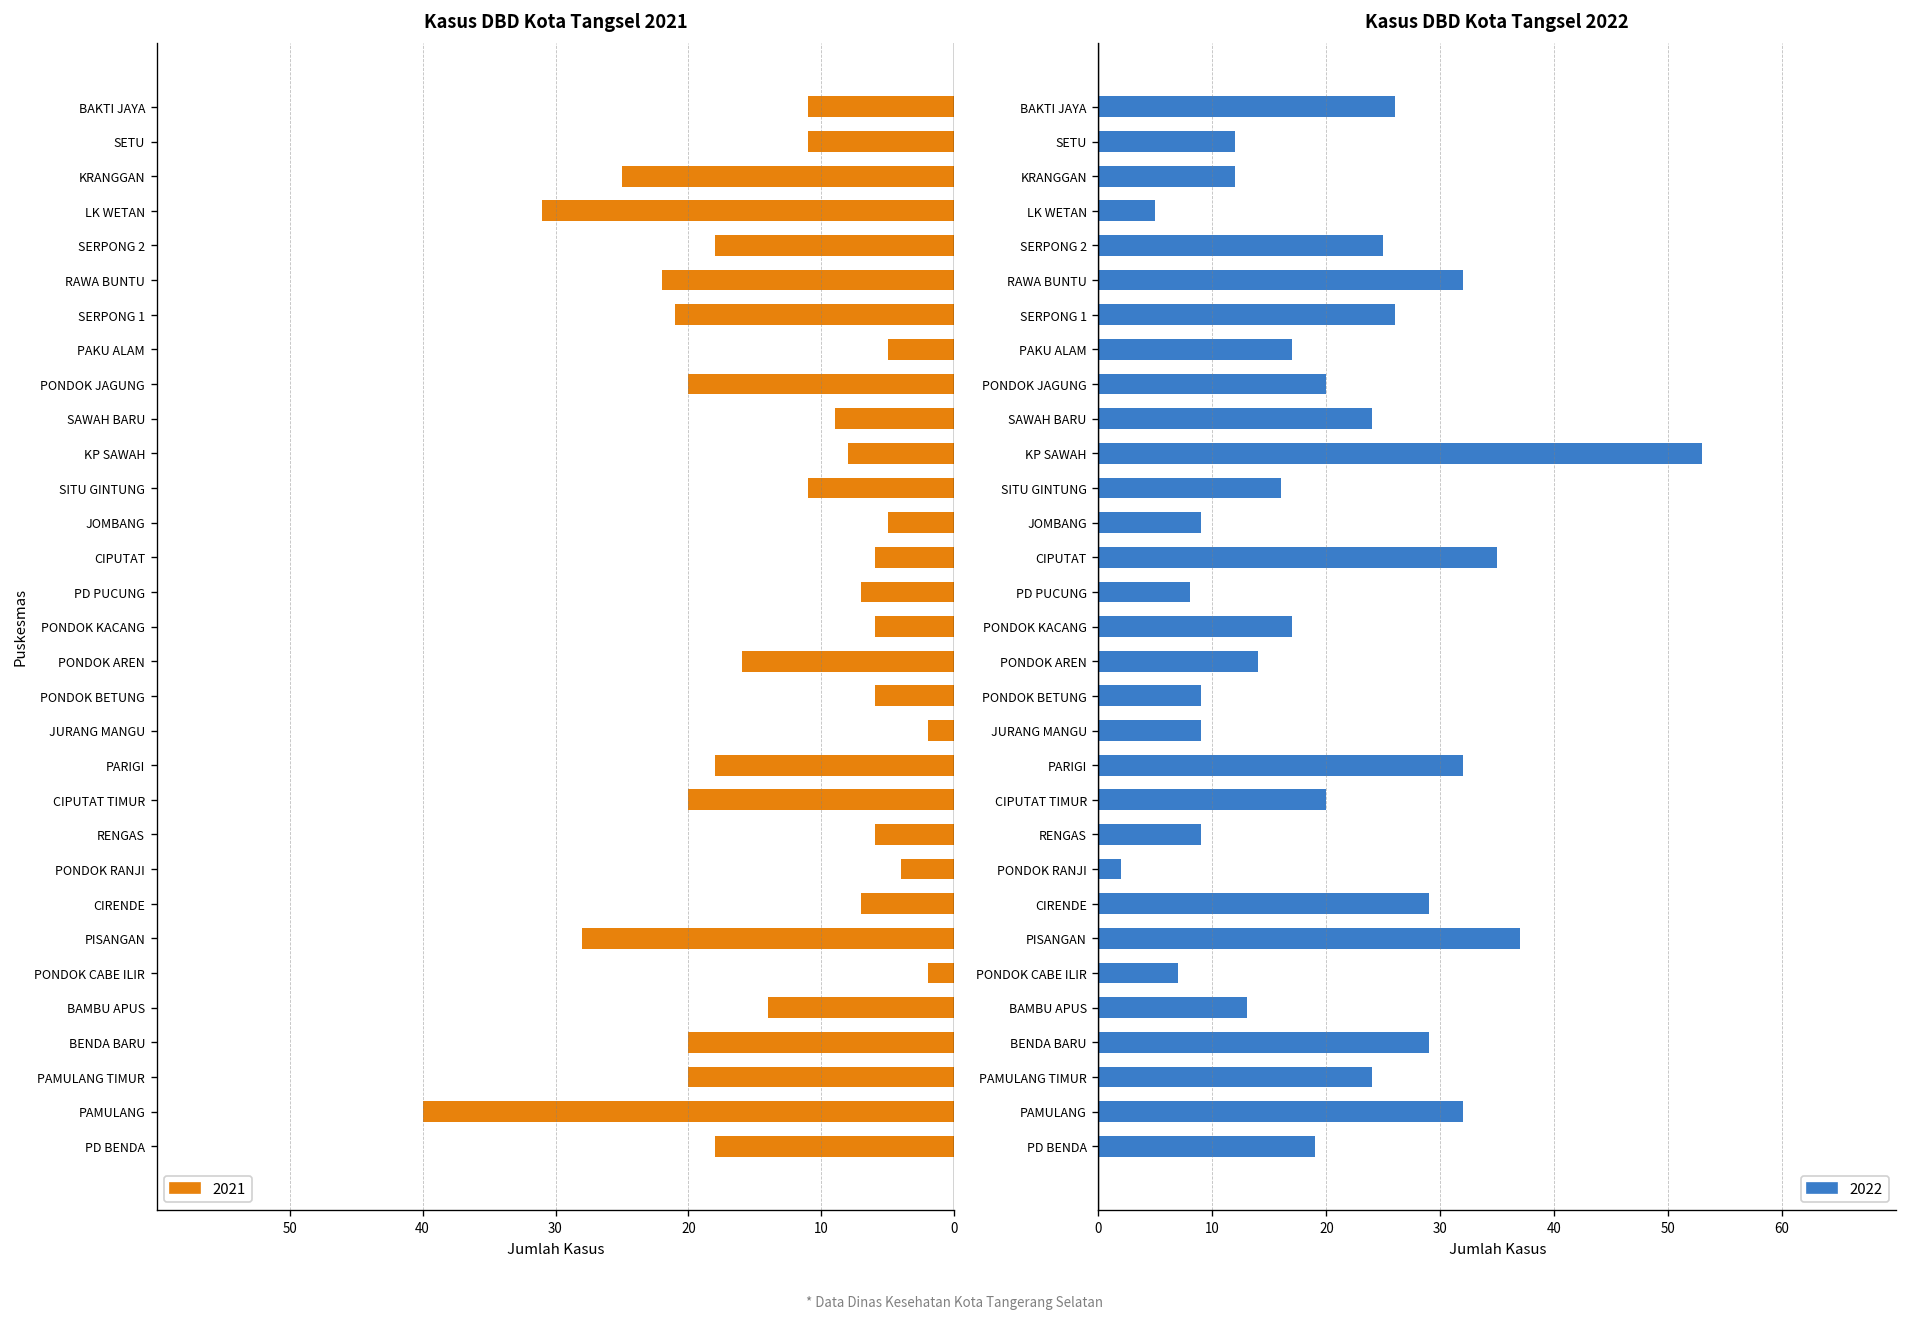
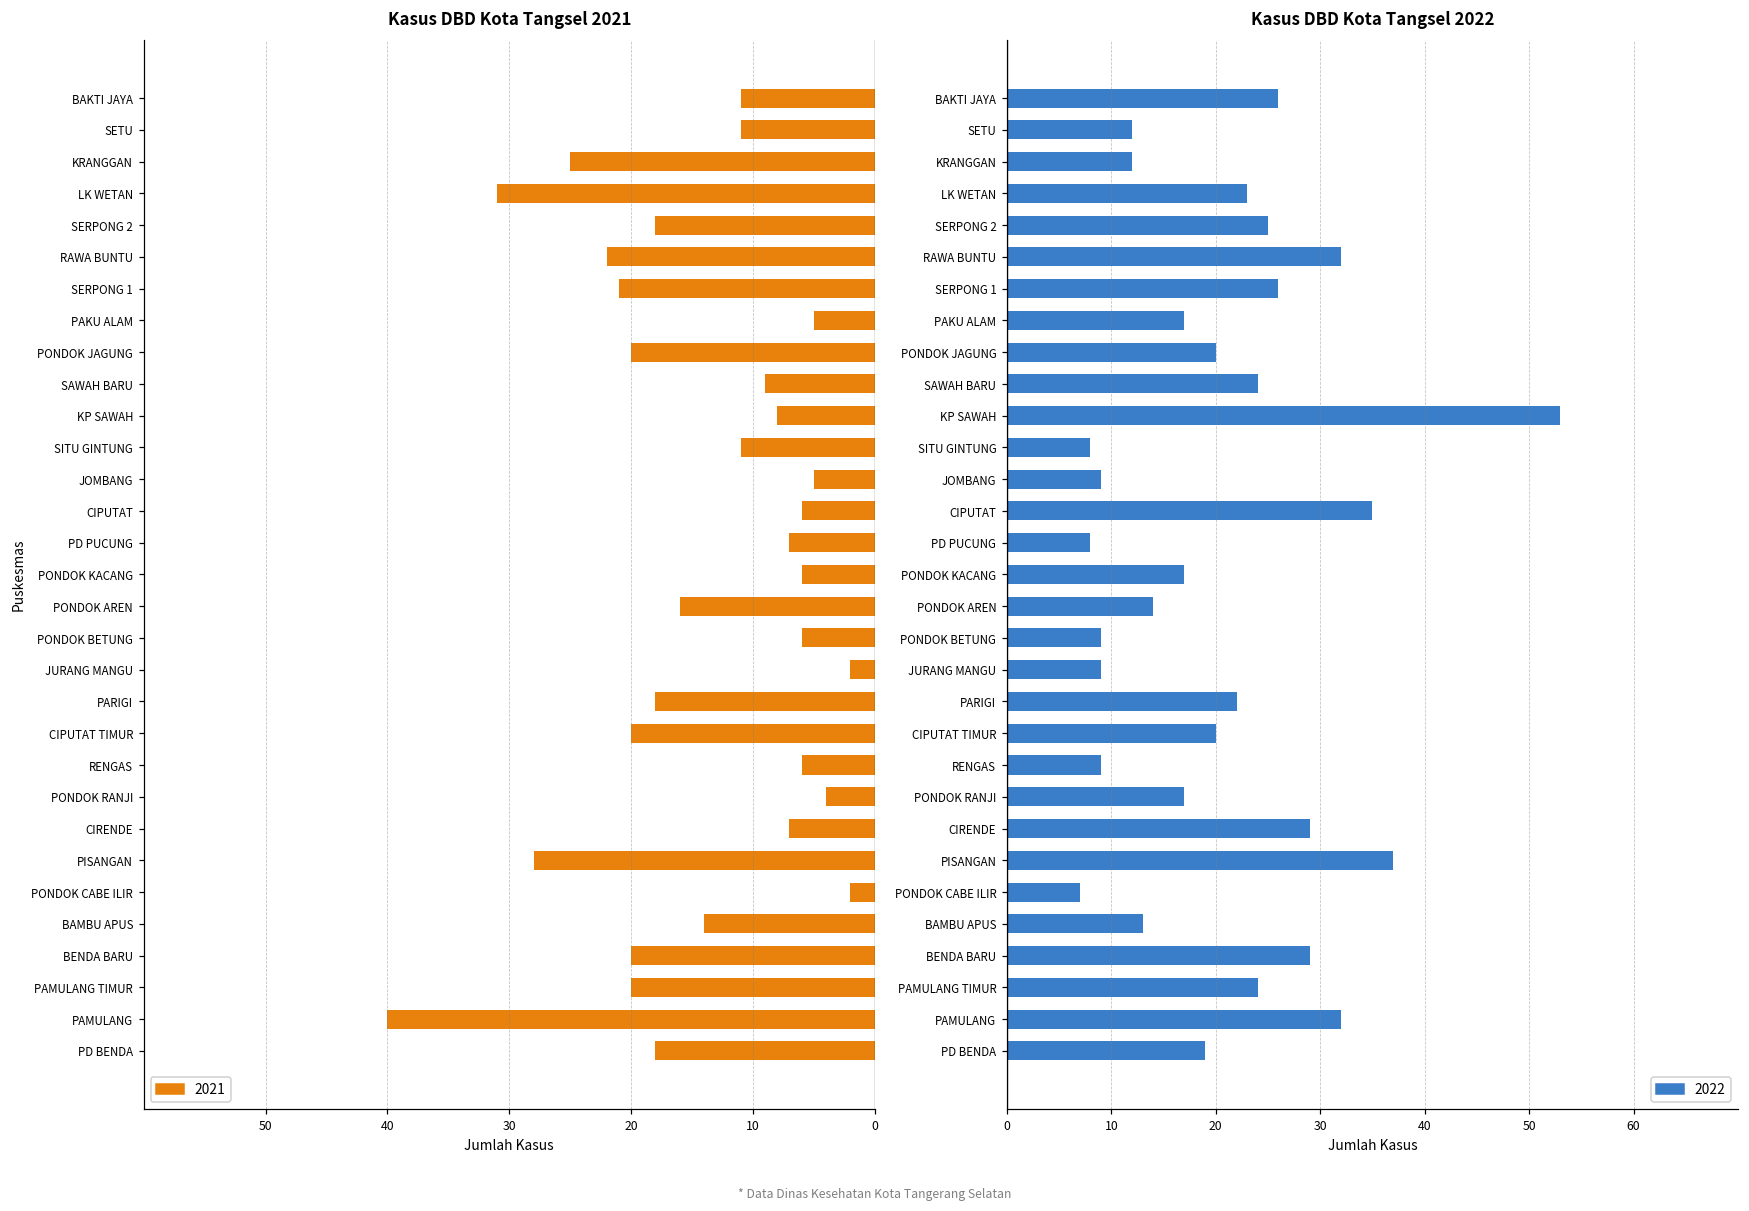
  {
    "Kasus DBD Kota Tangsel 2022": {
      "BAKTI JAYA": 26,
      "SETU": 12,
      "KRANGGAN": 12,
-     "LK WETAN": 5,
+     "LK WETAN": 23,
      "SERPONG 2": 25,
      "RAWA BUNTU": 32,
      "SERPONG 1": 26,
      "PAKU ALAM": 17,
      "PONDOK JAGUNG": 20,
      "SAWAH BARU": 24,
      "KP SAWAH": 53,
-     "SITU GINTUNG": 16,
+     "SITU GINTUNG": 8,
      "JOMBANG": 9,
      "CIPUTAT": 35,
      "PD PUCUNG": 8,
      "PONDOK KACANG": 17,
      "PONDOK AREN": 14,
      "PONDOK BETUNG": 9,
      "JURANG MANGU": 9,
-     "PARIGI": 32,
+     "PARIGI": 22,
      "CIPUTAT TIMUR": 20,
      "RENGAS": 9,
-     "PONDOK RANJI": 2,
+     "PONDOK RANJI": 17,
      "CIRENDE": 29,
      "PISANGAN": 37,
      "PONDOK CABE ILIR": 7,
      "BAMBU APUS": 13,
      "BENDA BARU": 29,
      "PAMULANG TIMUR": 24,
      "PAMULANG": 32,
      "PD BENDA": 19
    }
  }
